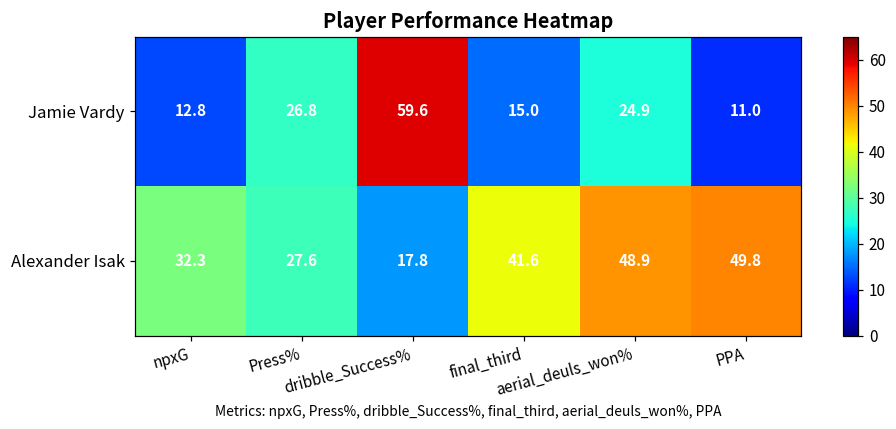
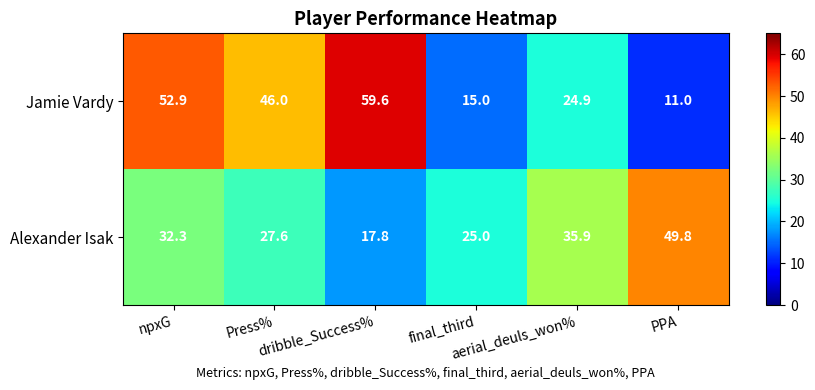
  {
    "Jamie Vardy": {
-     "npxG": 12.8,
-     "Press%": 26.8,
+     "npxG": 52.9,
+     "Press%": 46.0,
      "dribble_Success%": 59.6,
      "final_third": 15.0,
      "aerial_deuls_won%": 24.9,
      "PPA": 11.0
    },
    "Alexander Isak": {
      "npxG": 32.3,
      "Press%": 27.6,
      "dribble_Success%": 17.8,
-     "final_third": 41.6,
-     "aerial_deuls_won%": 48.9,
+     "final_third": 25.0,
+     "aerial_deuls_won%": 35.9,
      "PPA": 49.8
    }
  }
